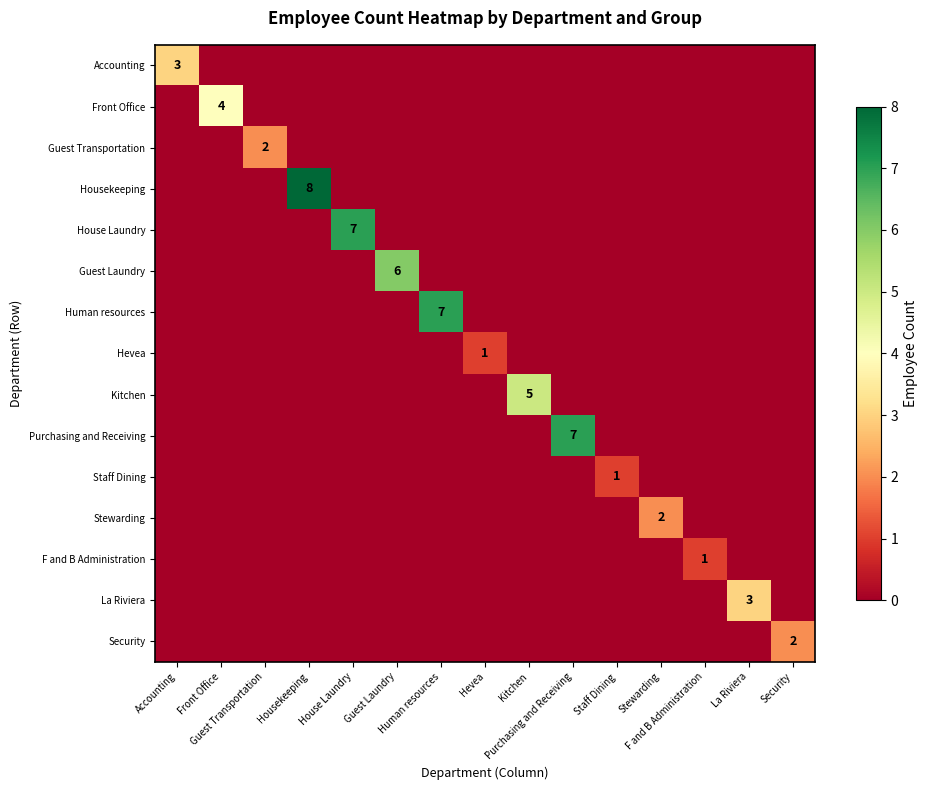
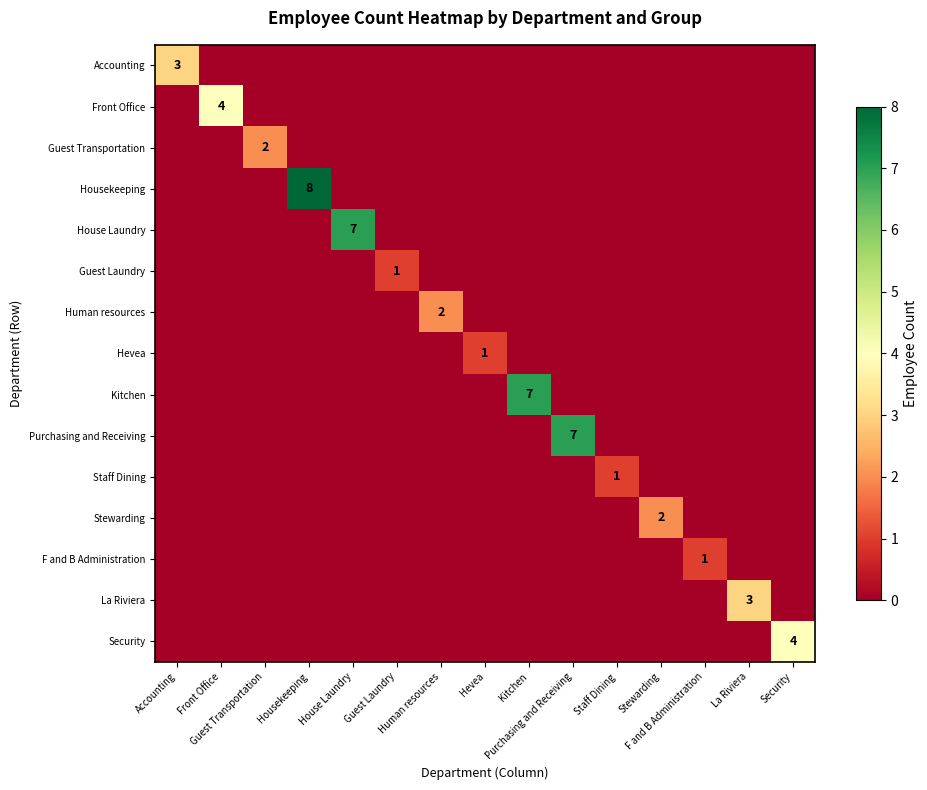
  {
    "Accounting": {
      "Accounting": 3
    },
    "Front Office": {
      "Front Office": 4
    },
    "Guest Transportation": {
      "Guest Transportation": 2
    },
    "Housekeeping": {
      "Housekeeping": 8
    },
    "House Laundry": {
      "House Laundry": 7
    },
    "Guest Laundry": {
-     "Guest Laundry": 6
+     "Guest Laundry": 1
    },
    "Human resources": {
-     "Human resources": 7
+     "Human resources": 2
    },
    "Hevea": {
      "Hevea": 1
    },
    "Kitchen": {
-     "Kitchen": 5
+     "Kitchen": 7
    },
    "Purchasing and Receiving": {
      "Purchasing and Receiving": 7
    },
    "Staff Dining": {
      "Staff Dining": 1
    },
    "Stewarding": {
      "Stewarding": 2
    },
    "F and B Administration": {
      "F and B Administration": 1
    },
    "La Riviera": {
      "La Riviera": 3
    },
    "Security": {
-     "Security": 2
+     "Security": 4
    }
  }
